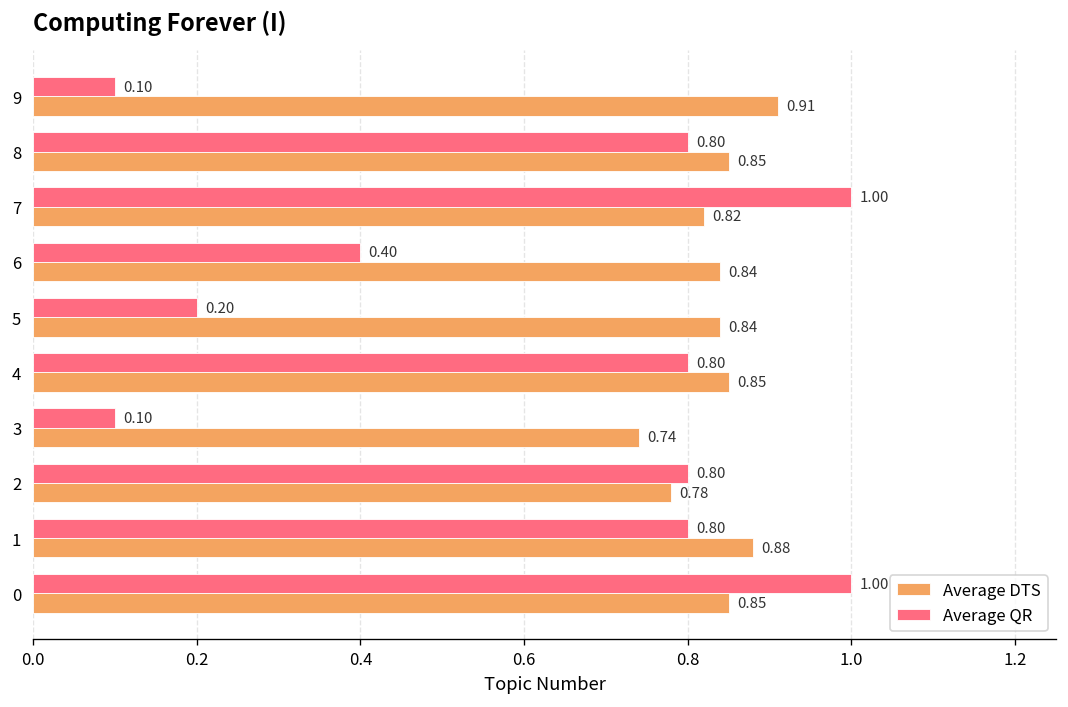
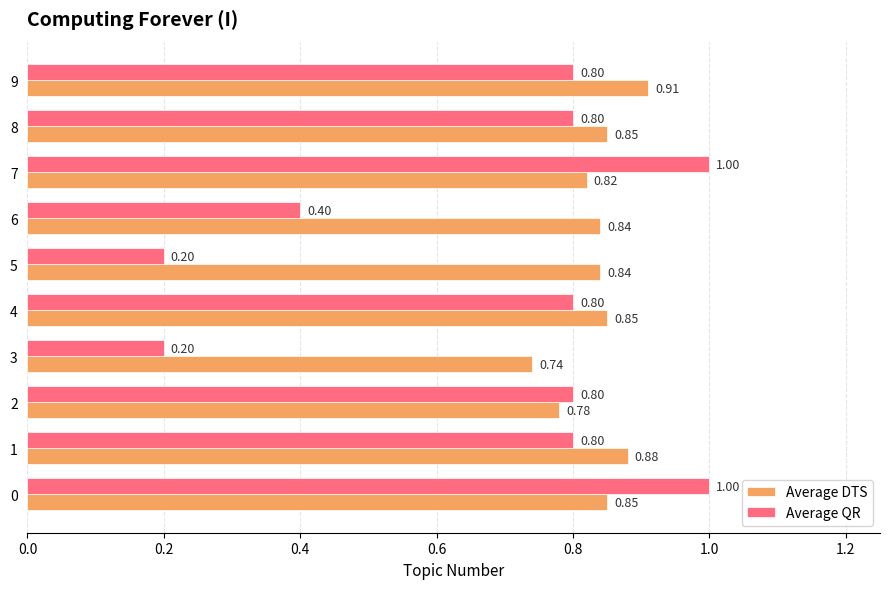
  {
    "Average DTS": {
      "9": 0.91,
      "8": 0.85,
      "7": 0.82,
      "6": 0.84,
      "5": 0.84,
      "4": 0.85,
      "3": 0.74,
      "2": 0.78,
      "1": 0.88,
      "0": 0.85
    },
    "Average QR": {
-     "9": 0.10,
+     "9": 0.80,
      "8": 0.80,
      "7": 1.00,
      "6": 0.40,
      "5": 0.20,
      "4": 0.80,
-     "3": 0.10,
+     "3": 0.20,
      "2": 0.80,
      "1": 0.80,
      "0": 1.00
    }
  }
